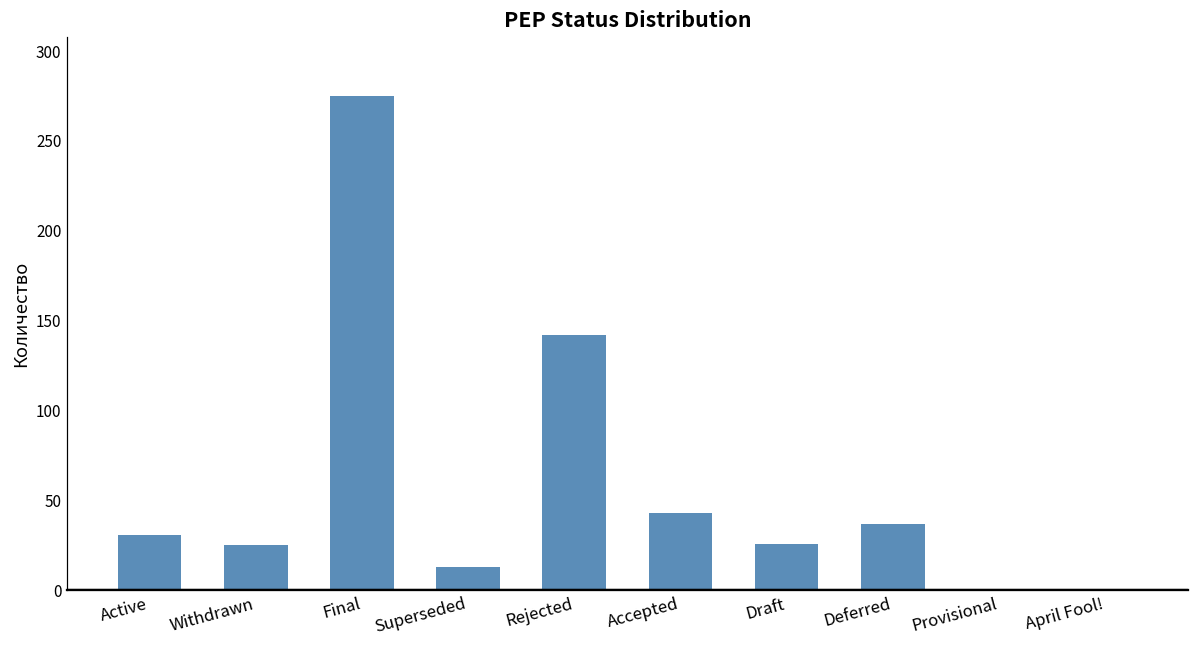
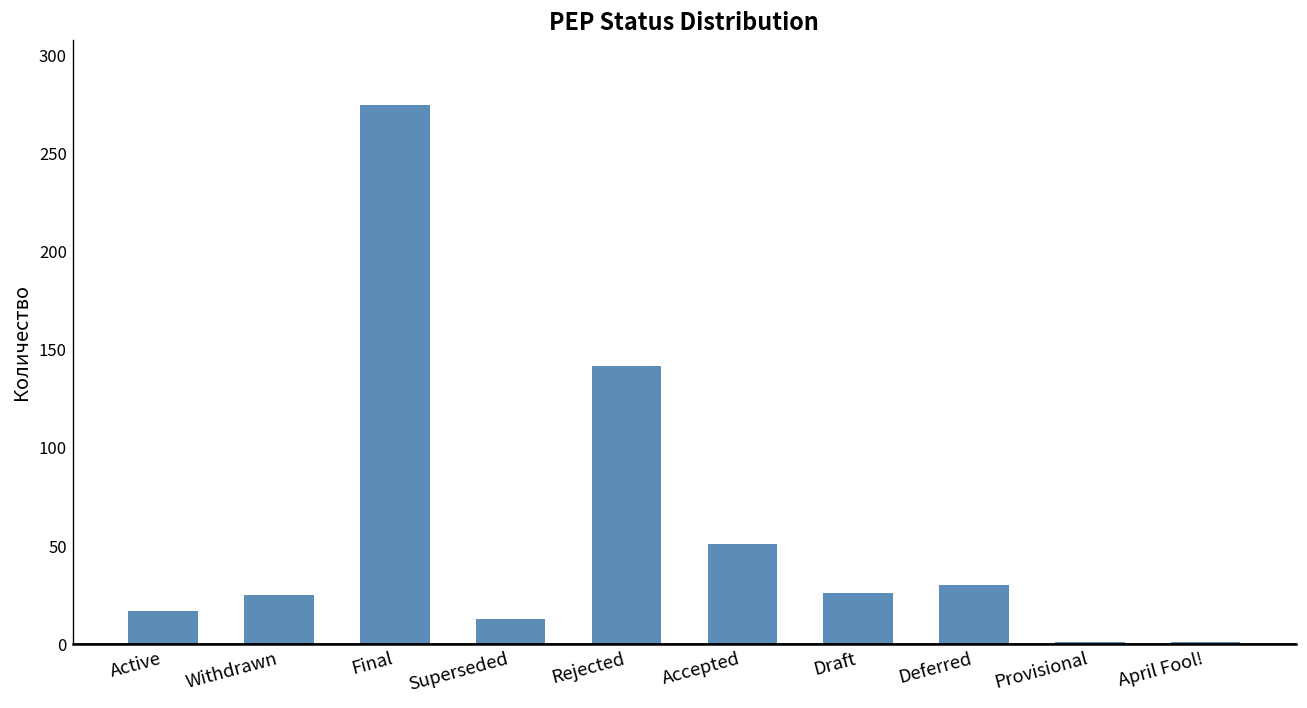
  {
-   "Active": 31,
+   "Active": 17,
    "Withdrawn": 25,
    "Final": 275,
    "Superseded": 13,
    "Rejected": 142,
-   "Accepted": 43,
+   "Accepted": 51,
    "Draft": 26,
-   "Deferred": 37
+   "Deferred": 30
  }
